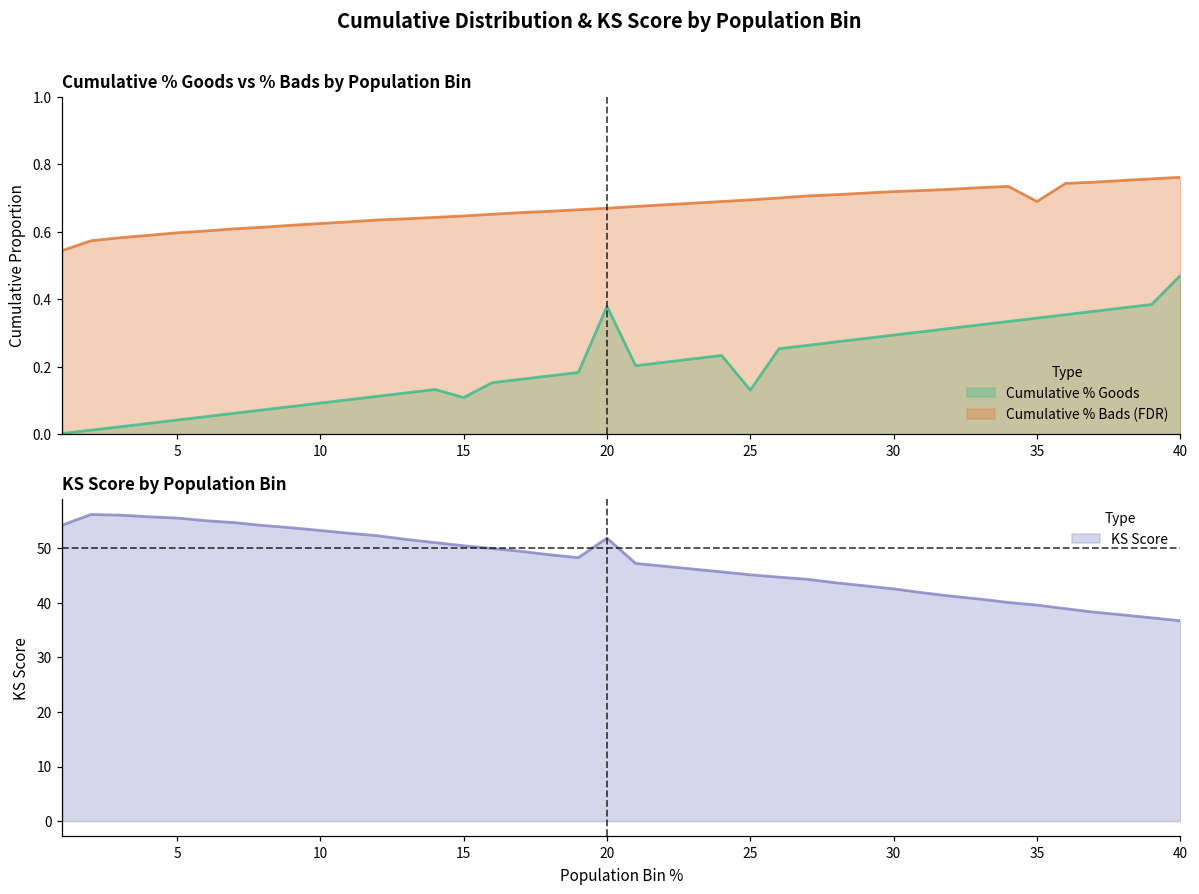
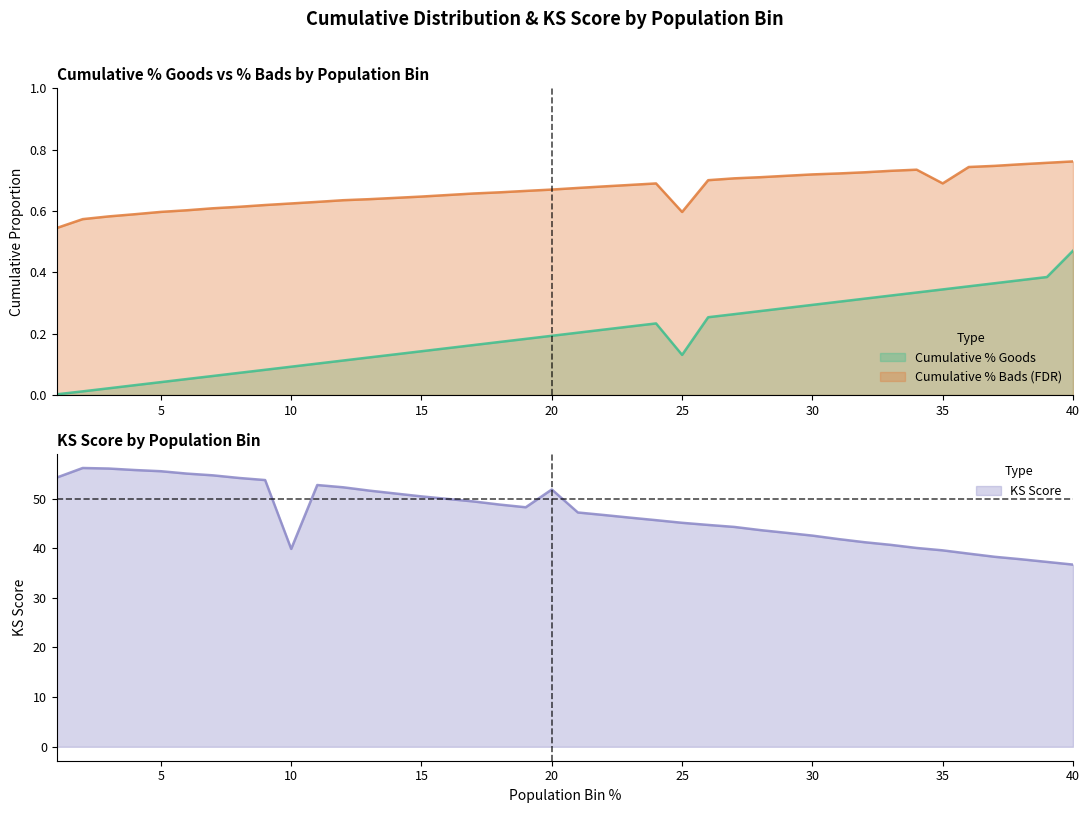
  {
    "Cumulative % Goods vs % Bads by Population Bin": {
      "Cumulative % Goods": {
        "5": 0.04,
        "10": 0.09,
-       "15": 0.11,
-       "20": 0.38,
+       "15": 0.14,
+       "20": 0.19,
        "25": 0.13,
        "30": 0.29,
        "35": 0.34,
        "40": 0.47
      },
      "Cumulative % Bads (FDR)": {
        "5": 0.60,
        "10": 0.62,
        "15": 0.65,
        "20": 0.67,
-       "25": 0.69,
+       "25": 0.60,
        "30": 0.72,
        "35": 0.69,
        "40": 0.76
      }
    },
    "KS Score by Population Bin": {
      "5": 56,
-     "10": 53,
+     "10": 40,
      "15": 50,
      "20": 52,
      "25": 45,
      "30": 43,
      "35": 40,
      "40": 37
    }
  }
